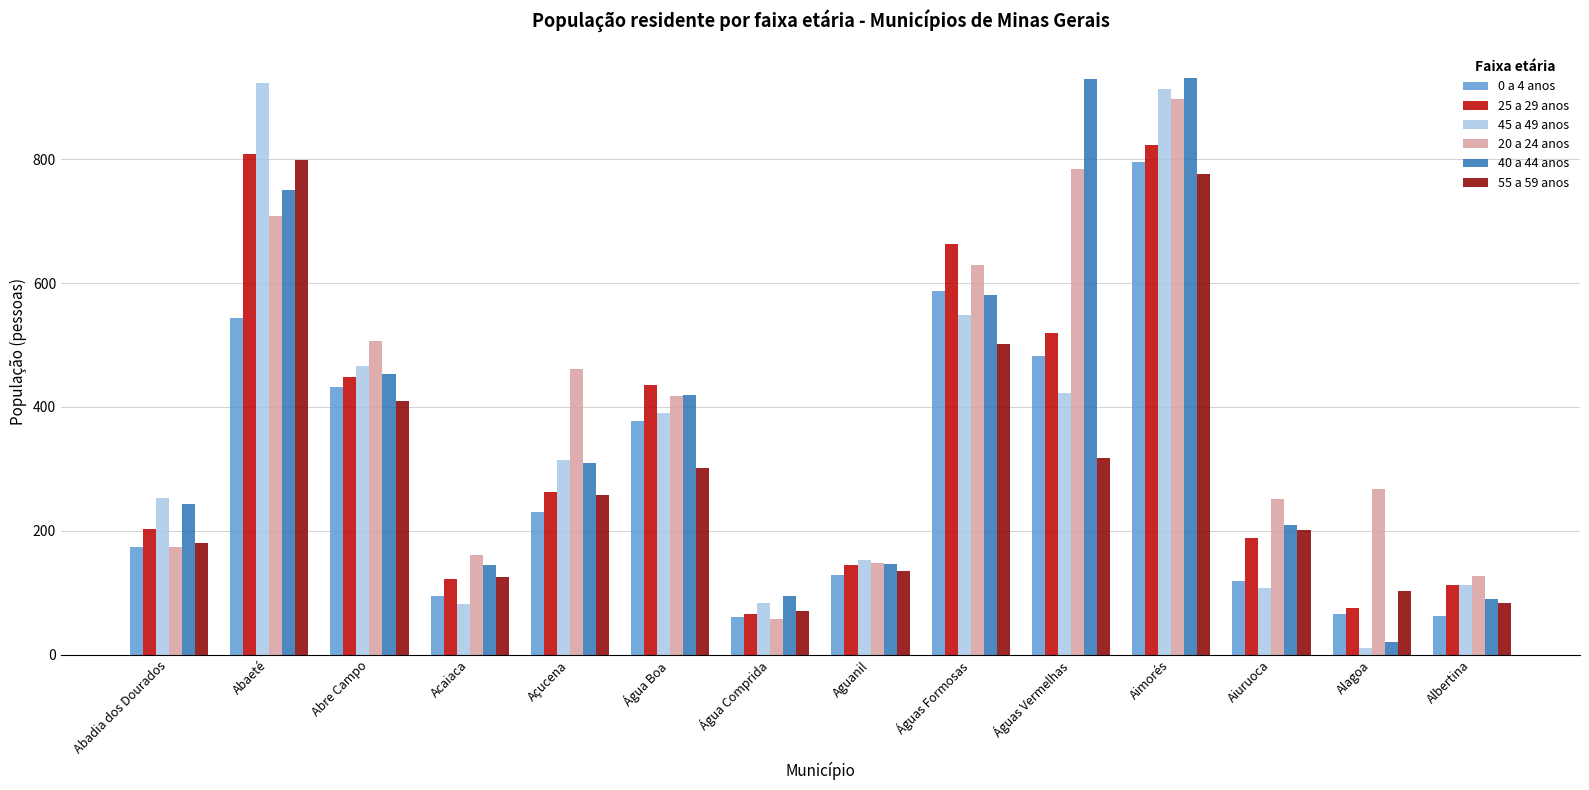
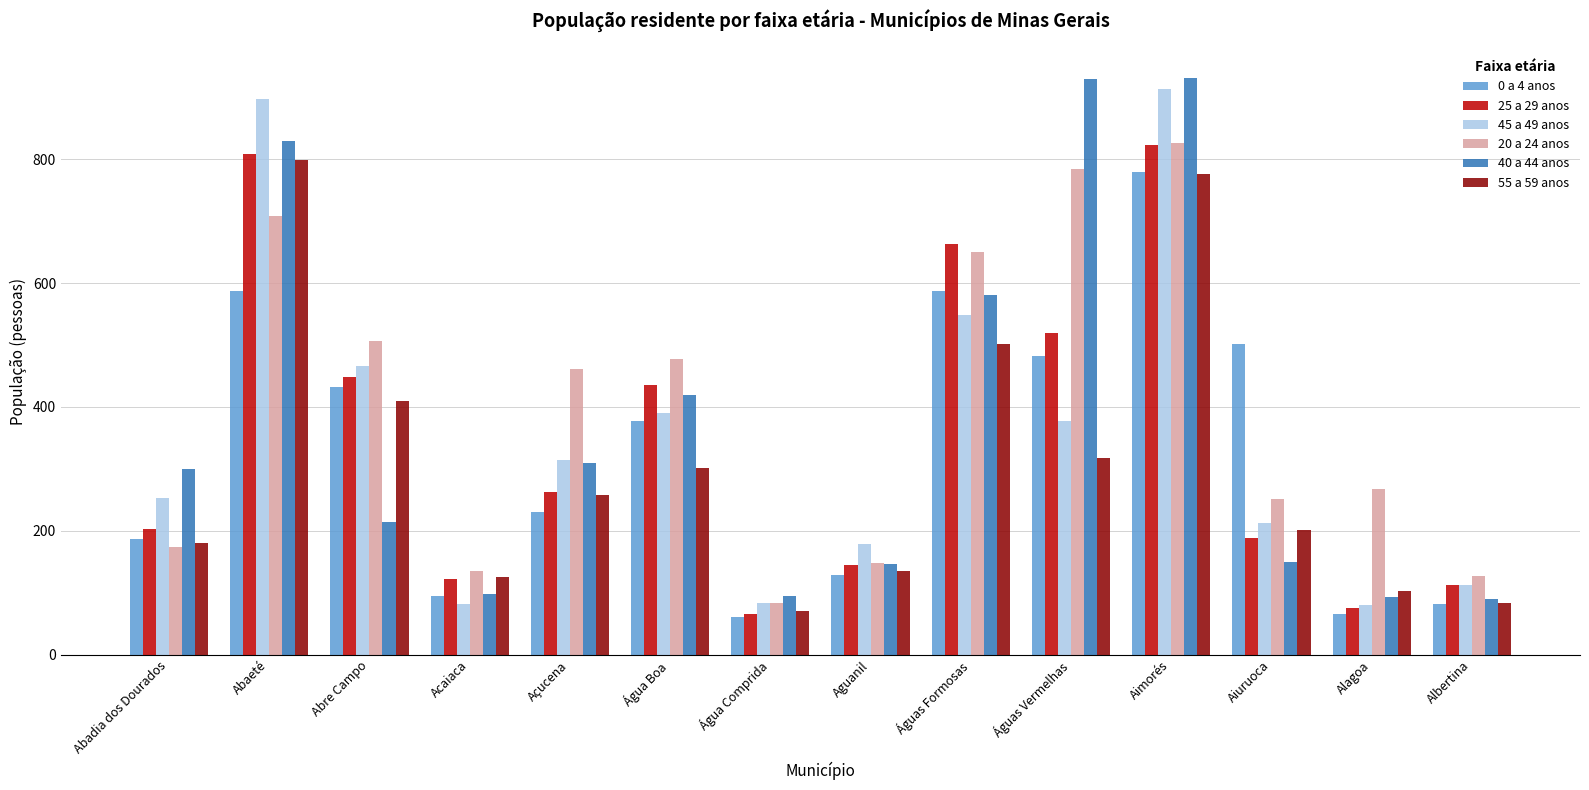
  {
    "0 a 4 anos": {
-     "Abadia dos Dourados": 170,
-     "Abaeté": 540,
+     "Abadia dos Dourados": 190,
+     "Abaeté": 590,
      "Abre Campo": 430,
      "Acaiaca": 100,
      "Açucena": 230,
      "Água Boa": 380,
      "Água Comprida": 60,
      "Aguanil": 130,
      "Águas Formosas": 590,
      "Águas Vermelhas": 480,
-     "Aimorés": 800,
-     "Aiuruoca": 120,
+     "Aimorés": 780,
+     "Aiuruoca": 500,
      "Alagoa": 70,
-     "Albertina": 60
+     "Albertina": 80
    },
    "45 a 49 anos": {
      "Abadia dos Dourados": 250,
-     "Abaeté": 920,
+     "Abaeté": 900,
      "Abre Campo": 470,
      "Acaiaca": 80,
      "Açucena": 310,
      "Água Boa": 390,
      "Água Comprida": 80,
-     "Aguanil": 150,
+     "Aguanil": 180,
      "Águas Formosas": 550,
-     "Águas Vermelhas": 420,
+     "Águas Vermelhas": 380,
      "Aimorés": 910,
-     "Aiuruoca": 110,
-     "Alagoa": 10,
+     "Aiuruoca": 210,
+     "Alagoa": 80,
      "Albertina": 110
    },
    "20 a 24 anos": {
      "Abadia dos Dourados": 170,
      "Abaeté": 710,
      "Abre Campo": 510,
-     "Acaiaca": 160,
+     "Acaiaca": 140,
      "Açucena": 460,
-     "Água Boa": 420,
-     "Água Comprida": 60,
+     "Água Boa": 480,
+     "Água Comprida": 80,
      "Aguanil": 150,
-     "Águas Formosas": 630,
+     "Águas Formosas": 650,
      "Águas Vermelhas": 790,
-     "Aimorés": 900,
+     "Aimorés": 830,
      "Aiuruoca": 250,
      "Alagoa": 270,
      "Albertina": 130
    },
    "40 a 44 anos": {
-     "Abadia dos Dourados": 240,
-     "Abaeté": 750,
-     "Abre Campo": 450,
-     "Acaiaca": 140,
+     "Abadia dos Dourados": 300,
+     "Abaeté": 830,
+     "Abre Campo": 210,
+     "Acaiaca": 100,
      "Açucena": 310,
      "Água Boa": 420,
      "Água Comprida": 100,
      "Aguanil": 150,
      "Águas Formosas": 580,
      "Águas Vermelhas": 930,
      "Aimorés": 930,
-     "Aiuruoca": 210,
-     "Alagoa": 20,
+     "Aiuruoca": 150,
+     "Alagoa": 90,
      "Albertina": 90
    }
  }
